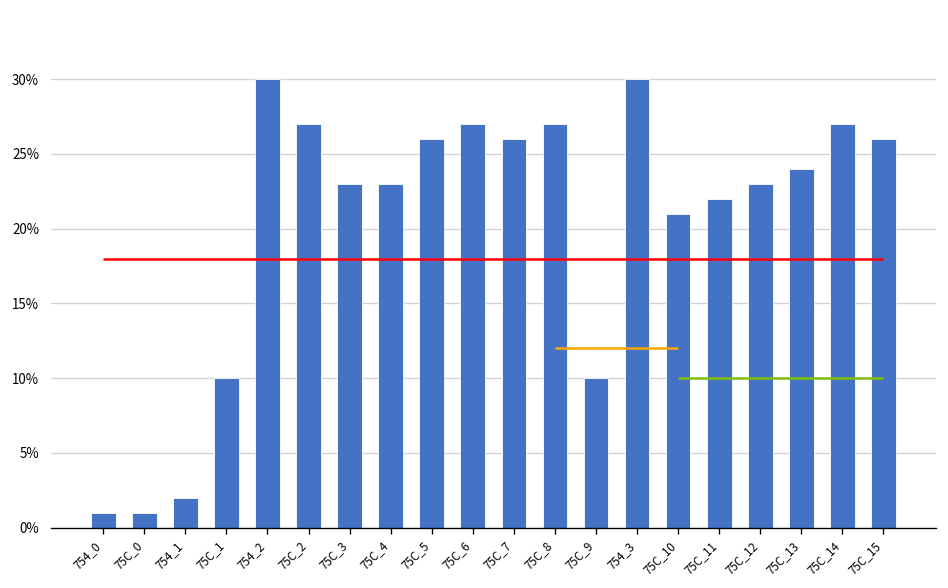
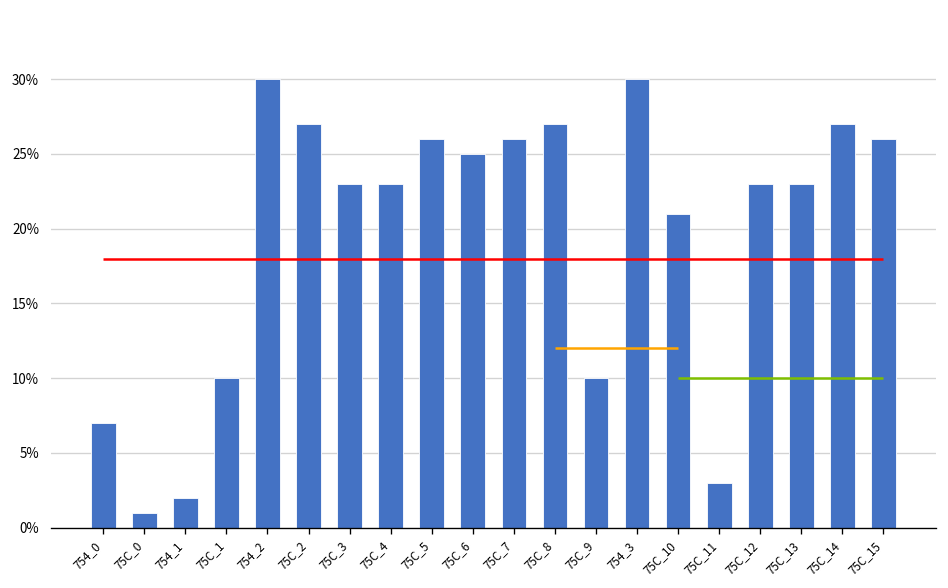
  {
-   "754_0": "1%",
+   "754_0": "7%",
    "75C_0": "1%",
    "754_1": "2%",
    "75C_1": "10%",
    "754_2": "30%",
    "75C_2": "27%",
    "75C_3": "23%",
    "75C_4": "23%",
    "75C_5": "26%",
-   "75C_6": "27%",
+   "75C_6": "25%",
    "75C_7": "26%",
    "75C_8": "27%",
    "75C_9": "10%",
    "754_3": "30%",
    "75C_10": "21%",
-   "75C_11": "22%",
+   "75C_11": "3%",
    "75C_12": "23%",
-   "75C_13": "24%",
+   "75C_13": "23%",
    "75C_14": "27%",
    "75C_15": "26%"
  }
